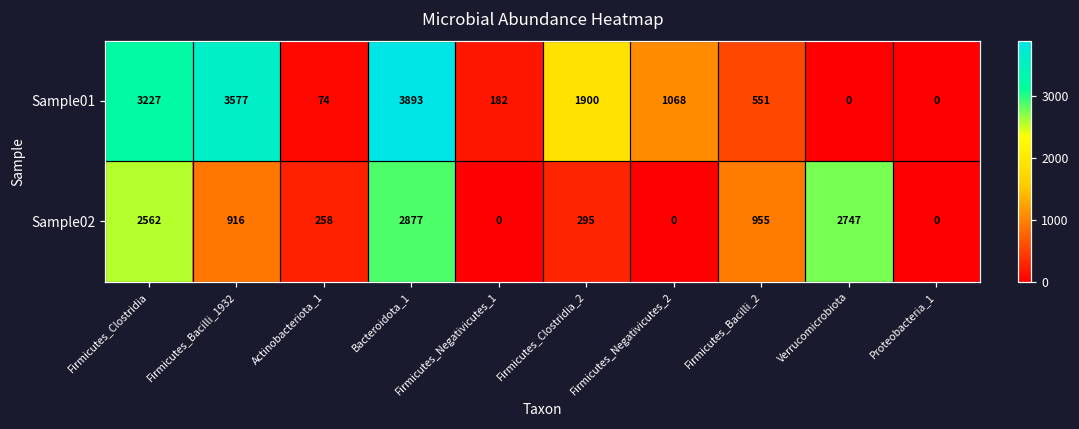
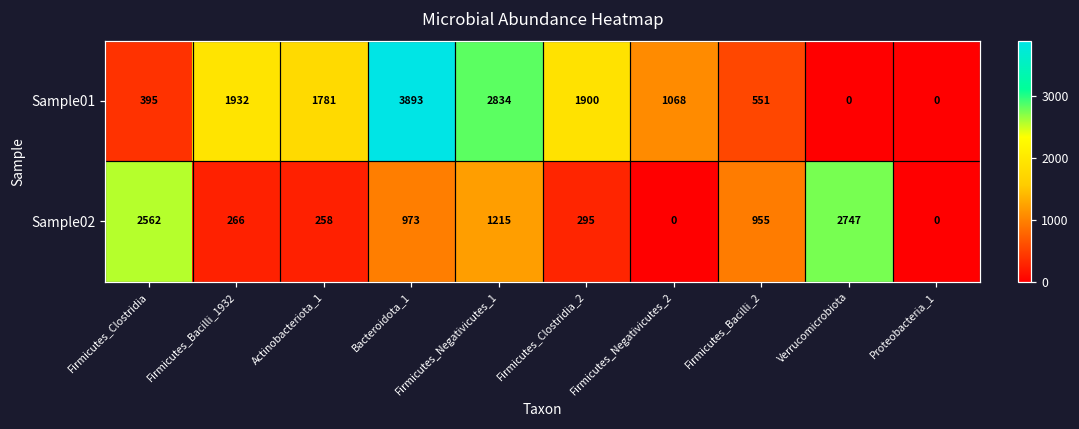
  {
    "Sample01": {
-     "Firmicutes_Clostridia": 3227,
-     "Firmicutes_Bacilli_1932": 3577,
-     "Actinobacteriota_1": 74,
+     "Firmicutes_Clostridia": 395,
+     "Firmicutes_Bacilli_1932": 1932,
+     "Actinobacteriota_1": 1781,
      "Bacteroidota_1": 3893,
-     "Firmicutes_Negativicutes_1": 182,
+     "Firmicutes_Negativicutes_1": 2834,
      "Firmicutes_Clostridia_2": 1900,
      "Firmicutes_Negativicutes_2": 1068,
      "Firmicutes_Bacilli_2": 551,
      "Verrucomicrobiota": 0,
      "Proteobacteria_1": 0
    },
    "Sample02": {
      "Firmicutes_Clostridia": 2562,
-     "Firmicutes_Bacilli_1932": 916,
+     "Firmicutes_Bacilli_1932": 266,
      "Actinobacteriota_1": 258,
-     "Bacteroidota_1": 2877,
-     "Firmicutes_Negativicutes_1": 0,
+     "Bacteroidota_1": 973,
+     "Firmicutes_Negativicutes_1": 1215,
      "Firmicutes_Clostridia_2": 295,
      "Firmicutes_Negativicutes_2": 0,
      "Firmicutes_Bacilli_2": 955,
      "Verrucomicrobiota": 2747,
      "Proteobacteria_1": 0
    }
  }
